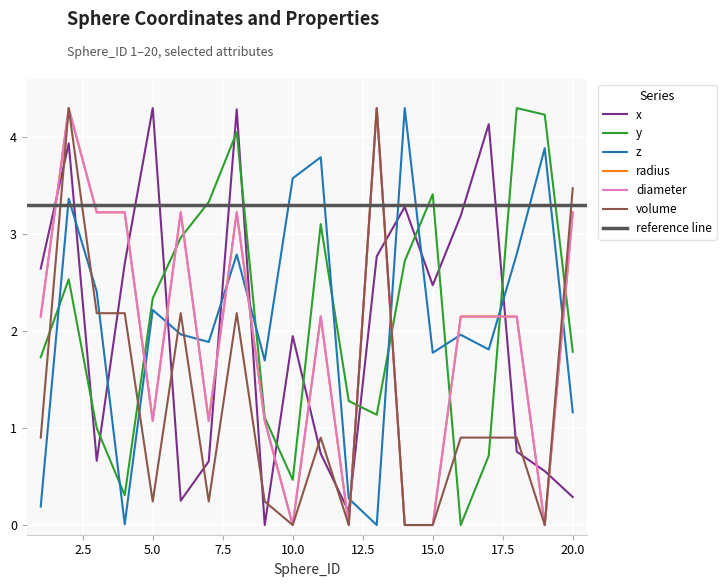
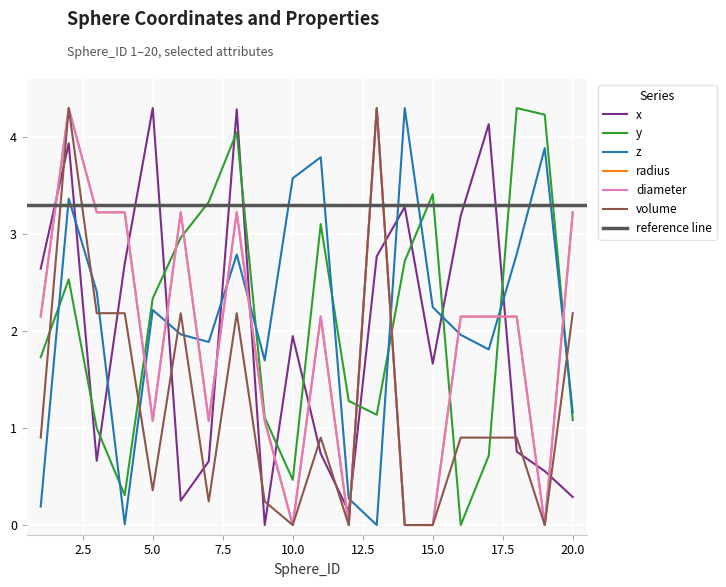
  {
    "x": {
      "5.0": 4.3,
      "10.0": 1.9,
-     "15.0": 2.5,
+     "15.0": 1.7,
      "20.0": 0.3
    },
    "y": {
      "5.0": 2.3,
      "10.0": 0.5,
      "15.0": 3.4,
-     "20.0": 1.8
+     "20.0": 1.1
    },
    "z": {
      "5.0": 2.2,
      "10.0": 3.6,
-     "15.0": 1.8,
+     "15.0": 2.2,
      "20.0": 1.2
    },
    "diameter": {
      "5.0": 1.1,
      "20.0": 3.2
    },
    "volume": {
-     "5.0": 0.2,
-     "20.0": 3.5
+     "5.0": 0.4,
+     "20.0": 2.2
    }
  }
